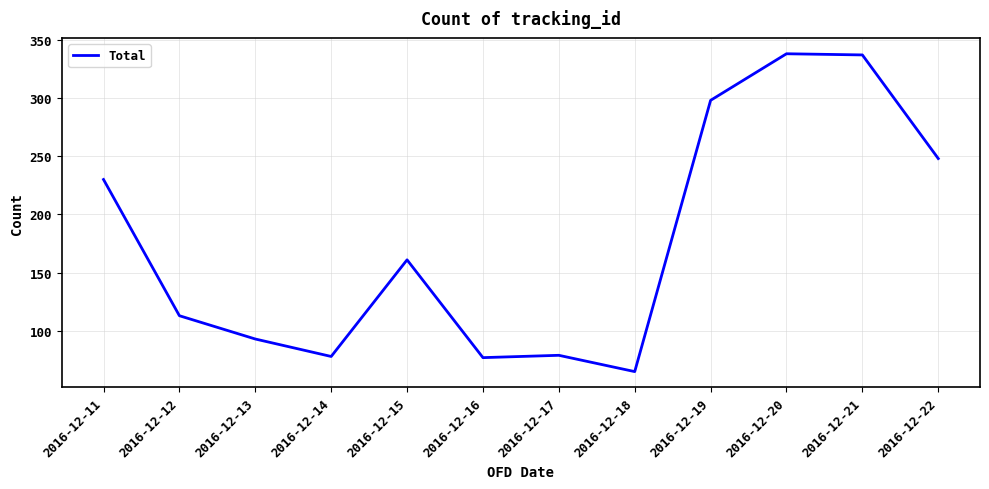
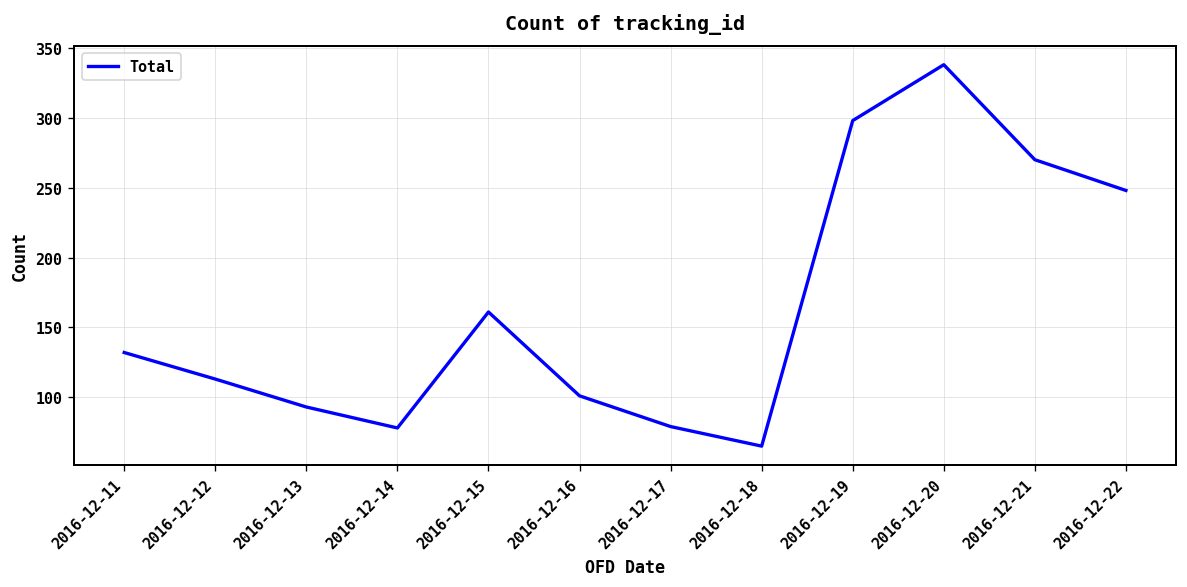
  {
-   "2016-12-11": 230,
+   "2016-12-11": 132,
    "2016-12-12": 113,
    "2016-12-13": 93,
    "2016-12-14": 78,
    "2016-12-15": 161,
-   "2016-12-16": 77,
+   "2016-12-16": 101,
    "2016-12-17": 79,
    "2016-12-18": 65,
    "2016-12-19": 298,
    "2016-12-20": 338,
-   "2016-12-21": 337,
+   "2016-12-21": 270,
    "2016-12-22": 248
  }
